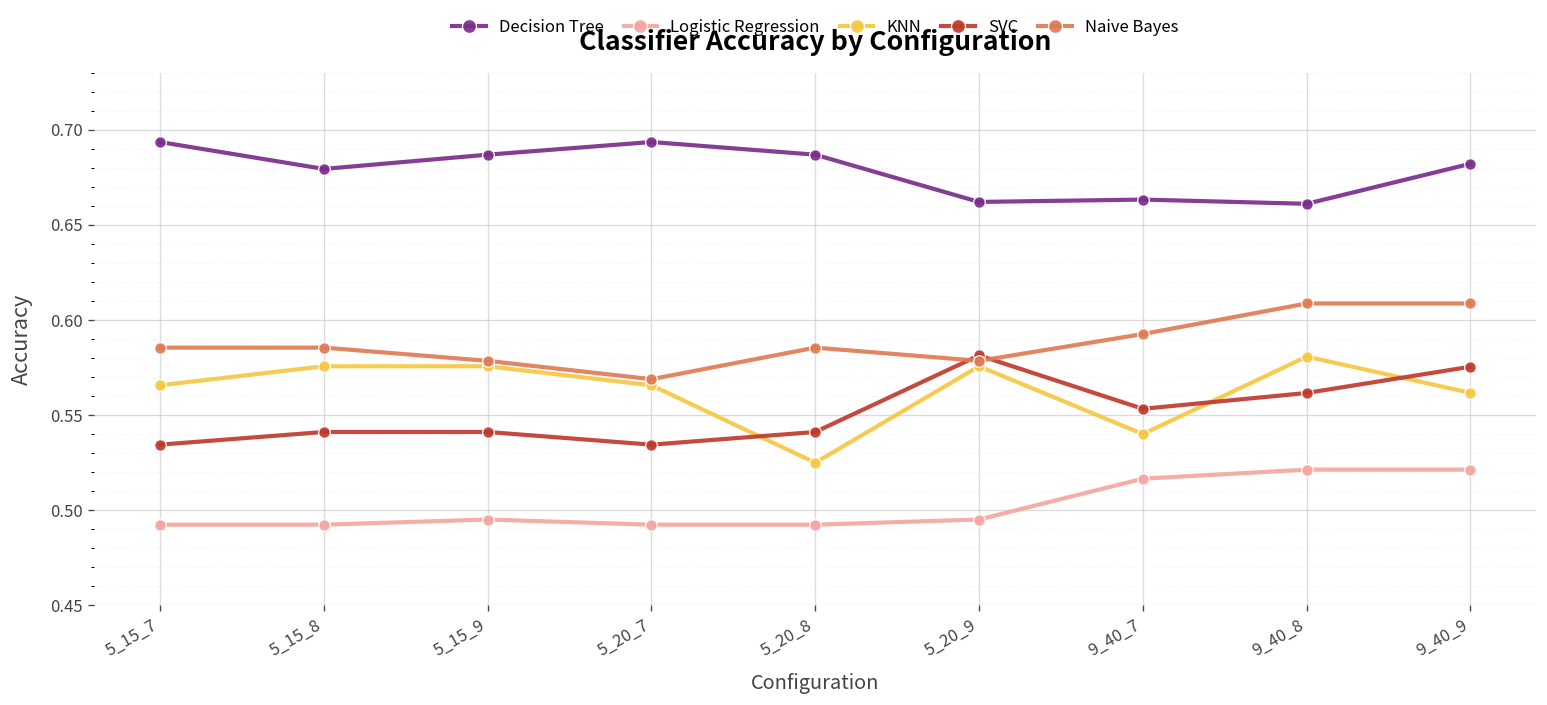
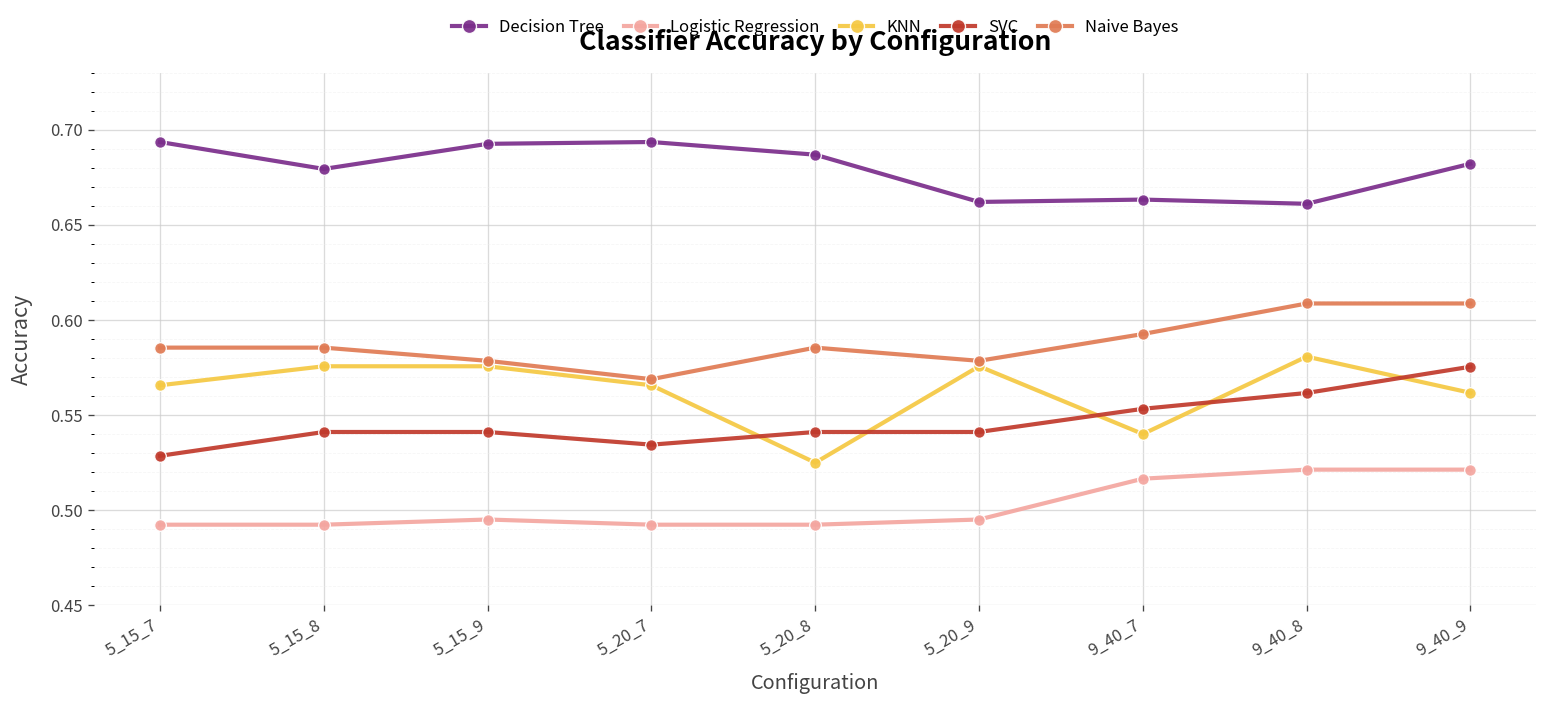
  {
    "Decision Tree": {
      "5_15_7": 0.694,
      "5_15_8": 0.679,
-     "5_15_9": 0.687,
+     "5_15_9": 0.693,
      "5_20_7": 0.694,
      "5_20_8": 0.687,
      "5_20_9": 0.662,
      "9_40_7": 0.663,
      "9_40_8": 0.661,
      "9_40_9": 0.682
    },
    "Logistic Regression": {
      "5_15_7": 0.492,
      "5_15_8": 0.492,
      "5_15_9": 0.495,
      "5_20_7": 0.492,
      "5_20_8": 0.492,
      "5_20_9": 0.495,
      "9_40_7": 0.517,
      "9_40_8": 0.521,
      "9_40_9": 0.521
    },
    "KNN": {
      "5_15_7": 0.566,
      "5_15_8": 0.576,
      "5_15_9": 0.576,
      "5_20_7": 0.566,
      "5_20_8": 0.525,
      "5_20_9": 0.576,
      "9_40_7": 0.540,
      "9_40_8": 0.581,
      "9_40_9": 0.562
    },
    "SVC": {
-     "5_15_7": 0.534,
+     "5_15_7": 0.529,
      "5_15_8": 0.541,
      "5_15_9": 0.541,
      "5_20_7": 0.534,
      "5_20_8": 0.541,
-     "5_20_9": 0.581,
+     "5_20_9": 0.541,
      "9_40_7": 0.553,
      "9_40_8": 0.562,
      "9_40_9": 0.575
    },
    "Naive Bayes": {
      "5_15_7": 0.585,
      "5_15_8": 0.585,
      "5_15_9": 0.578,
      "5_20_7": 0.569,
      "5_20_8": 0.585,
      "5_20_9": 0.578,
      "9_40_7": 0.593,
      "9_40_8": 0.609,
      "9_40_9": 0.609
    }
  }
